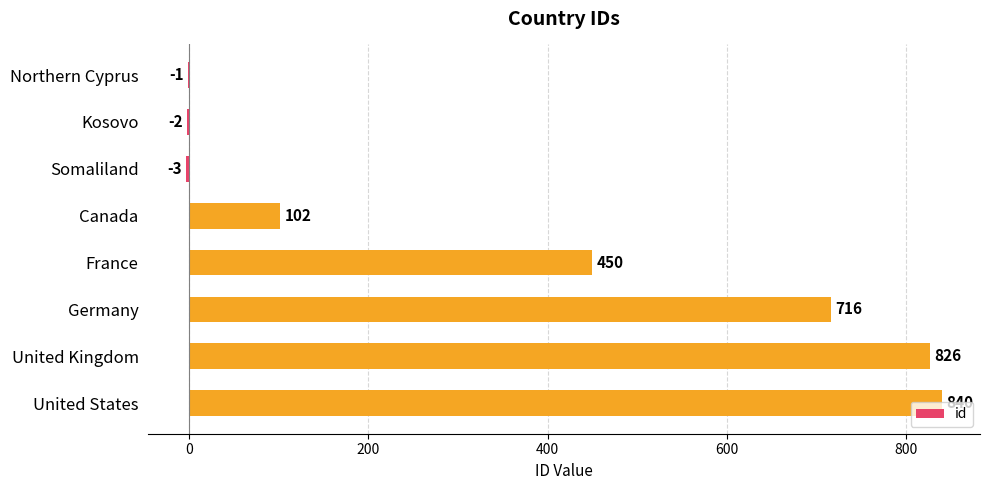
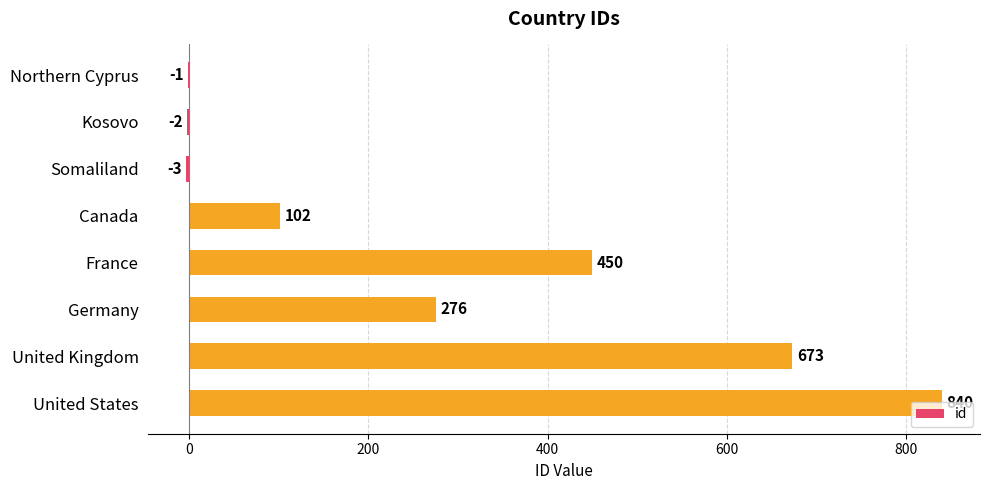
  {
    "Northern Cyprus": -1,
    "Kosovo": -2,
    "Somaliland": -3,
    "Canada": 102,
    "France": 450,
-   "Germany": 716,
-   "United Kingdom": 826
+   "Germany": 276,
+   "United Kingdom": 673
  }
